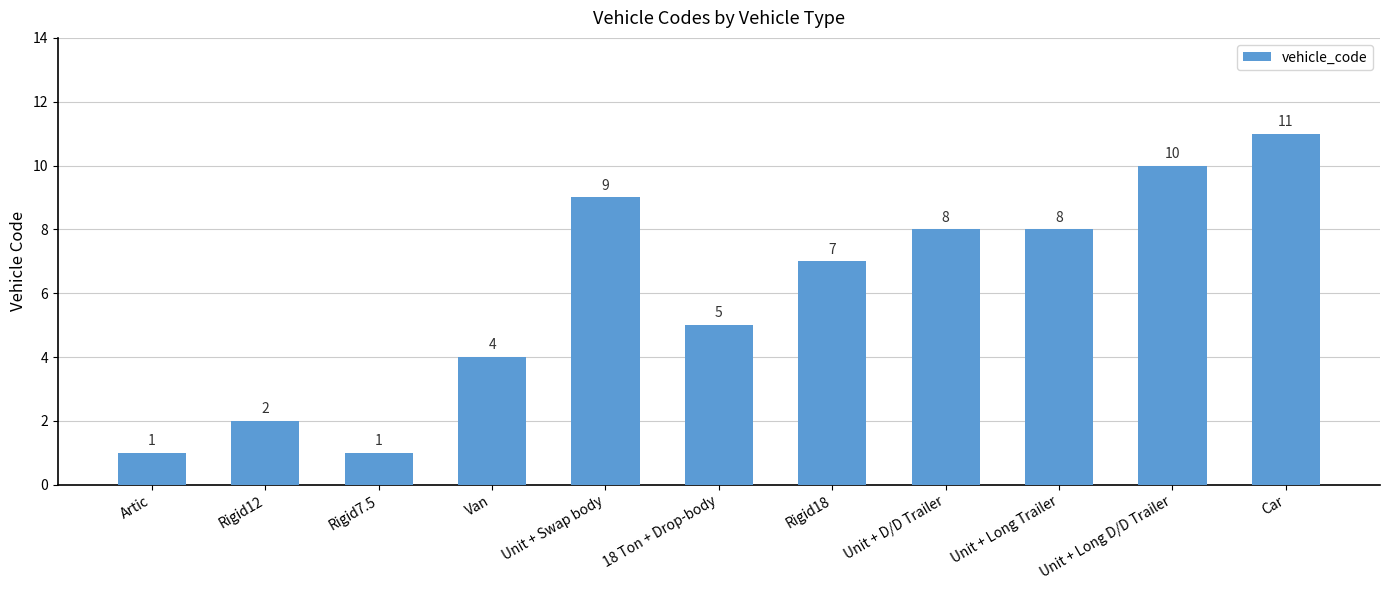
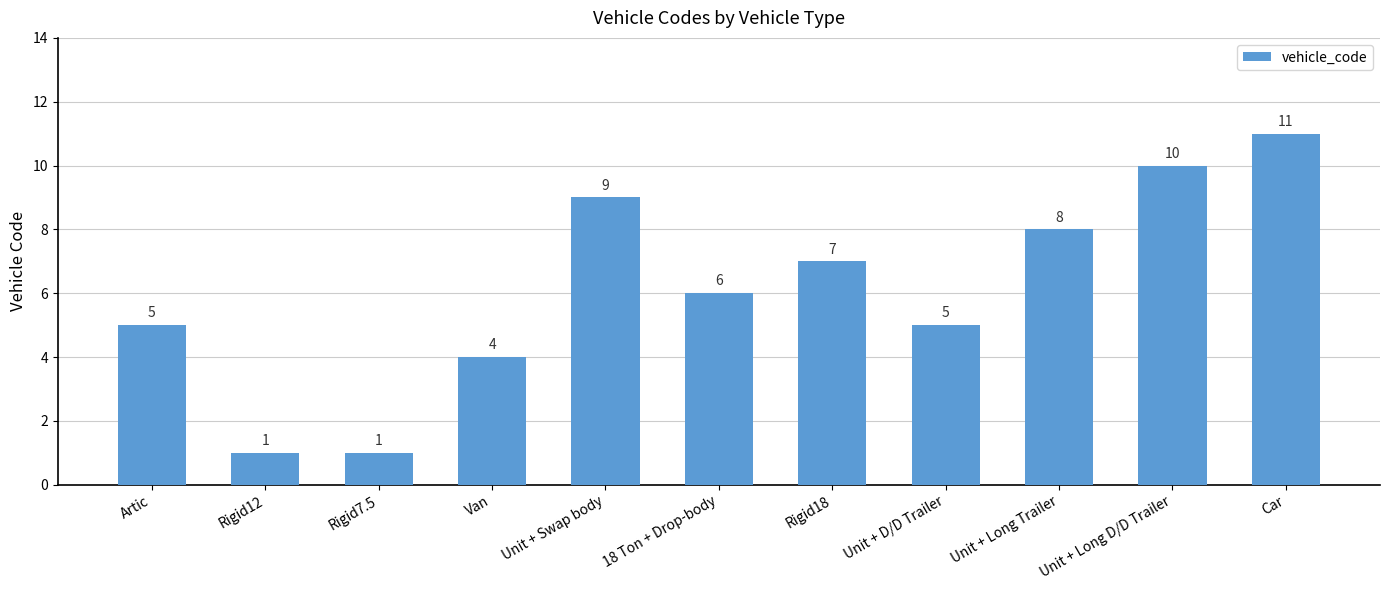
  {
-   "Artic": 1,
-   "Rigid12": 2,
+   "Artic": 5,
+   "Rigid12": 1,
    "Rigid7.5": 1,
    "Van": 4,
    "Unit + Swap body": 9,
-   "18 Ton + Drop-body": 5,
+   "18 Ton + Drop-body": 6,
    "Rigid18": 7,
-   "Unit + D/D Trailer": 8,
+   "Unit + D/D Trailer": 5,
    "Unit + Long Trailer": 8,
    "Unit + Long D/D Trailer": 10,
    "Car": 11
  }
